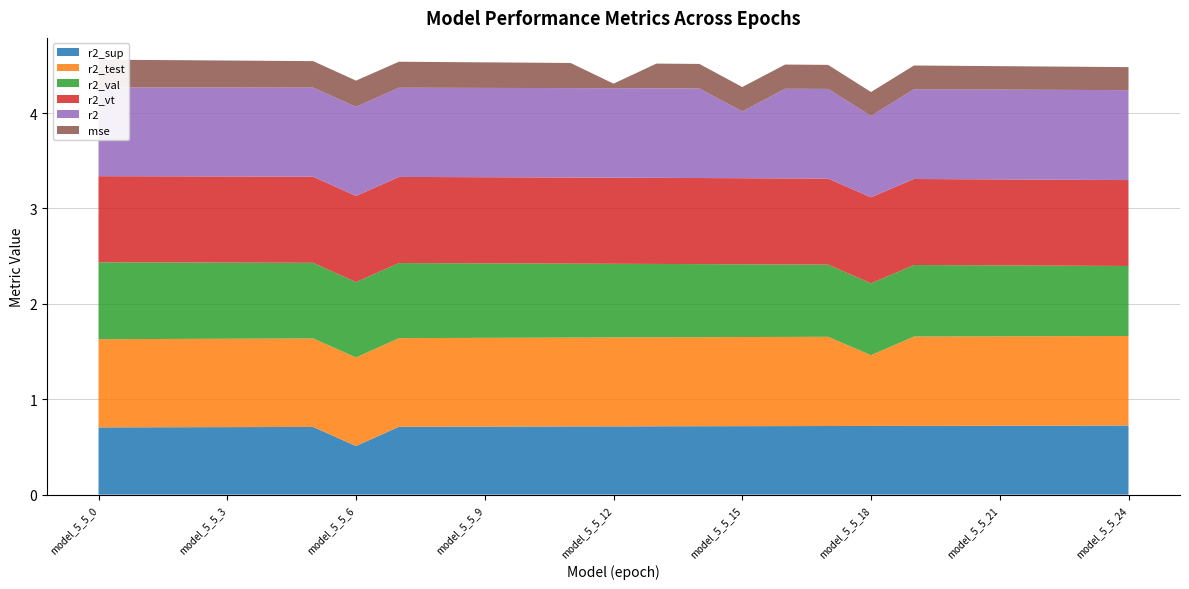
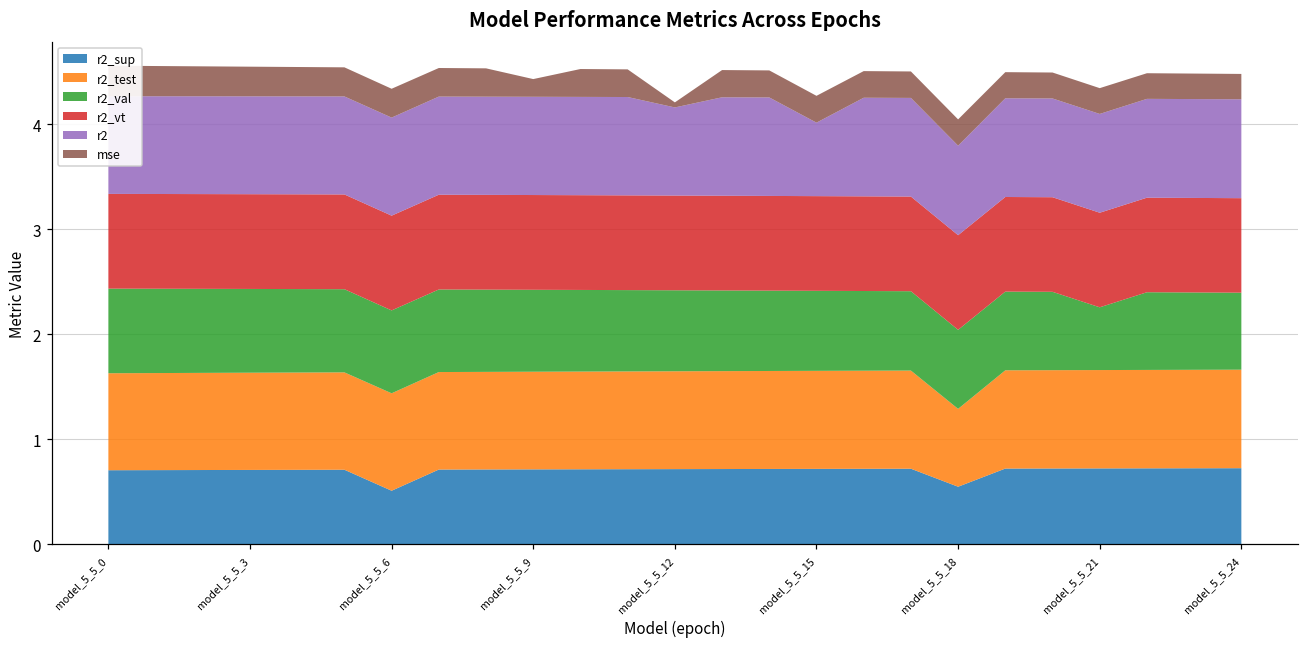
  {
    "r2_sup": {
      "model_5_5_0": 0.7,
      "model_5_5_3": 0.7,
      "model_5_5_6": 0.5,
      "model_5_5_9": 0.7,
      "model_5_5_12": 0.7,
      "model_5_5_15": 0.7,
-     "model_5_5_18": 0.7,
+     "model_5_5_18": 0.5,
      "model_5_5_21": 0.7,
      "model_5_5_24": 0.7
    },
    "r2_test": {
      "model_5_5_0": 0.9,
      "model_5_5_3": 0.9,
      "model_5_5_6": 0.9,
      "model_5_5_9": 0.9,
      "model_5_5_12": 0.9,
      "model_5_5_15": 0.9,
      "model_5_5_18": 0.7,
      "model_5_5_21": 0.9,
      "model_5_5_24": 0.9
    },
    "r2_val": {
      "model_5_5_0": 0.8,
      "model_5_5_3": 0.8,
      "model_5_5_6": 0.8,
      "model_5_5_9": 0.8,
      "model_5_5_12": 0.8,
      "model_5_5_15": 0.8,
      "model_5_5_18": 0.8,
-     "model_5_5_21": 0.7,
+     "model_5_5_21": 0.6,
      "model_5_5_24": 0.7
    },
    "r2_vt": {
      "model_5_5_0": 0.9,
      "model_5_5_3": 0.9,
      "model_5_5_6": 0.9,
      "model_5_5_9": 0.9,
      "model_5_5_12": 0.9,
      "model_5_5_15": 0.9,
      "model_5_5_18": 0.9,
      "model_5_5_21": 0.9,
      "model_5_5_24": 0.9
    },
    "r2": {
      "model_5_5_3": 0.9,
      "model_5_5_6": 0.9,
      "model_5_5_9": 0.9,
-     "model_5_5_12": 0.9,
+     "model_5_5_12": 0.8,
      "model_5_5_15": 0.7,
      "model_5_5_18": 0.9,
      "model_5_5_21": 0.9,
      "model_5_5_24": 0.9
    },
    "mse": {
      "model_5_5_3": 0.3,
      "model_5_5_6": 0.3,
-     "model_5_5_9": 0.3,
+     "model_5_5_9": 0.2,
      "model_5_5_12": 0.0,
      "model_5_5_15": 0.3,
      "model_5_5_18": 0.3,
      "model_5_5_21": 0.2,
      "model_5_5_24": 0.2
    }
  }
